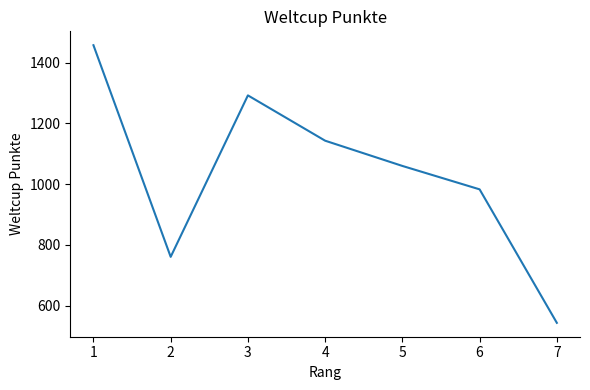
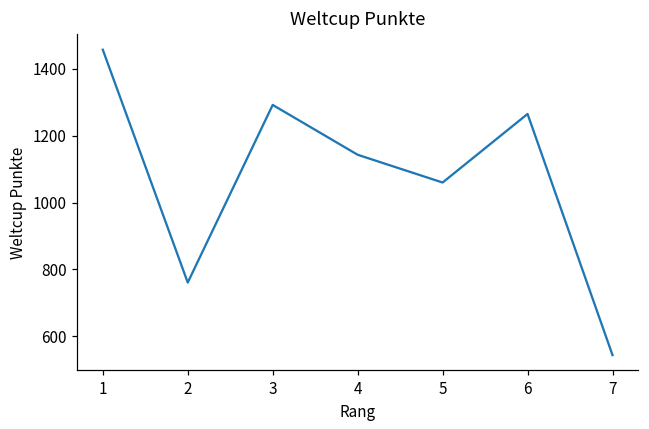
  {
    "1": 1460,
    "2": 760,
    "3": 1290,
    "4": 1140,
    "5": 1060,
-   "6": 980,
+   "6": 1270,
    "7": 540
  }
